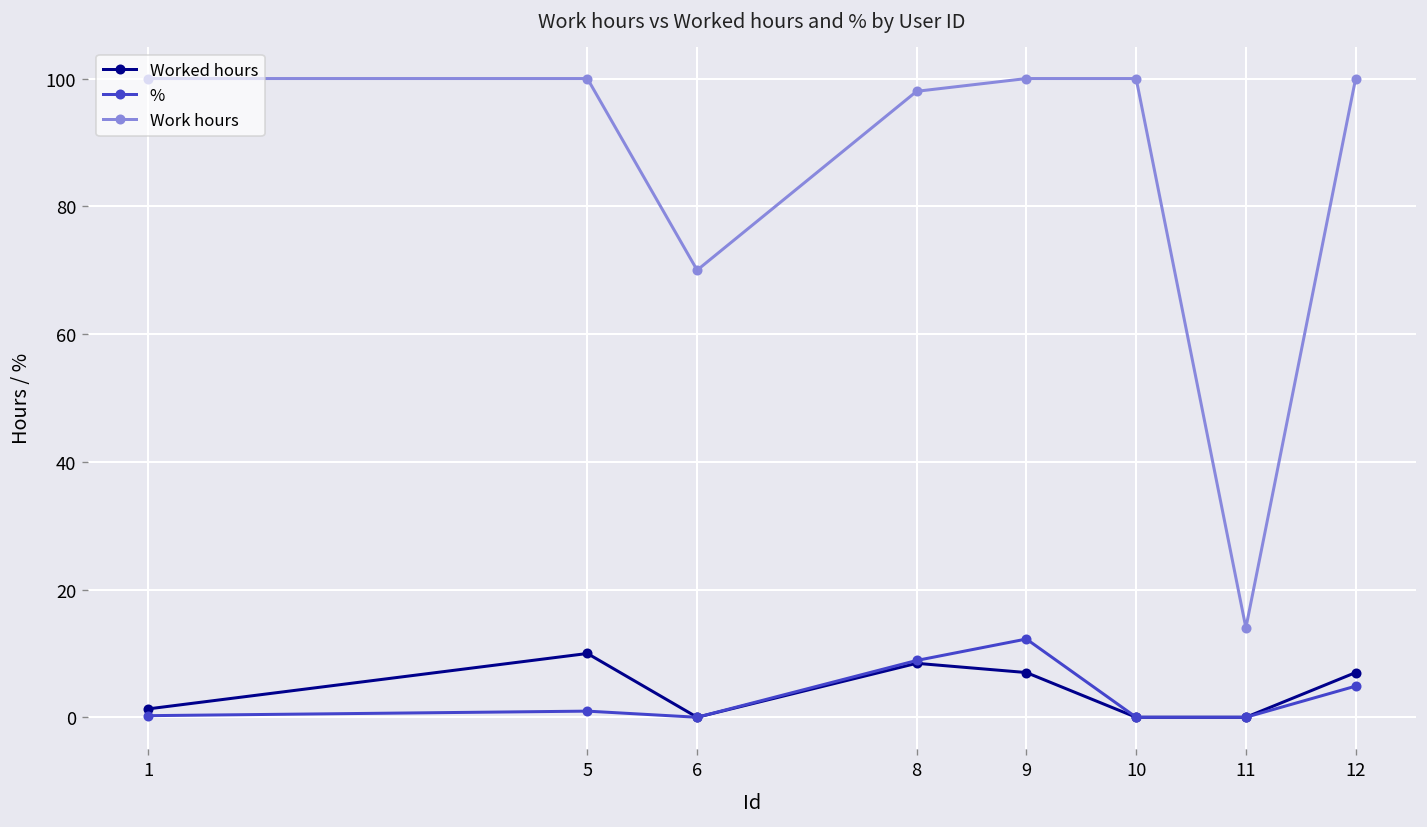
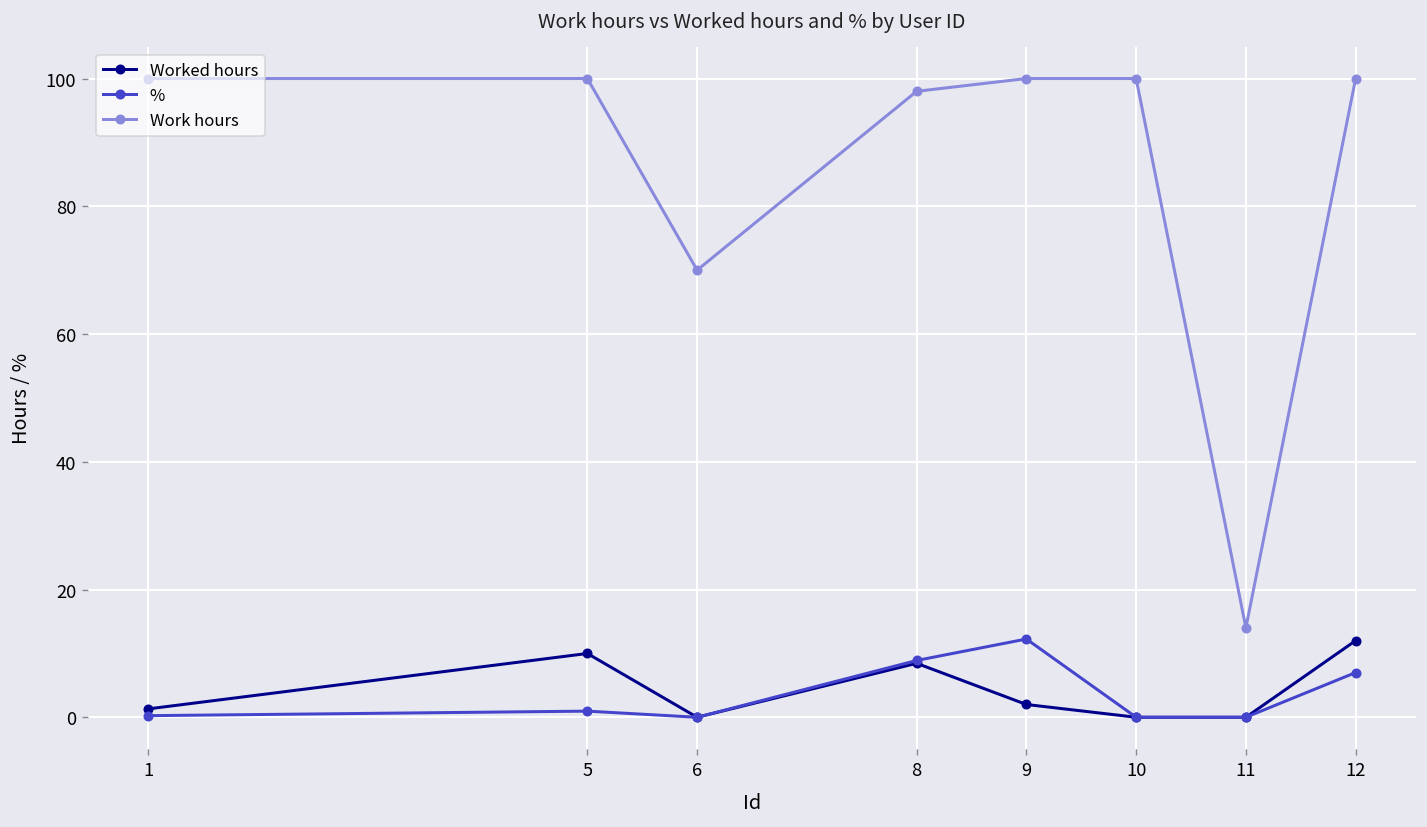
  {
    "Worked hours": {
      "1": 1,
      "5": 10,
-     "9": 7,
-     "12": 7
+     "9": 2,
+     "12": 12
    },
    "%": {
      "1": 0,
      "5": 1,
      "9": 12,
-     "12": 5
+     "12": 7
    },
    "Work hours": {
      "5": 100,
      "6": 70,
      "8": 98,
      "9": 100,
      "10": 100,
      "11": 14,
      "12": 100
    }
  }
